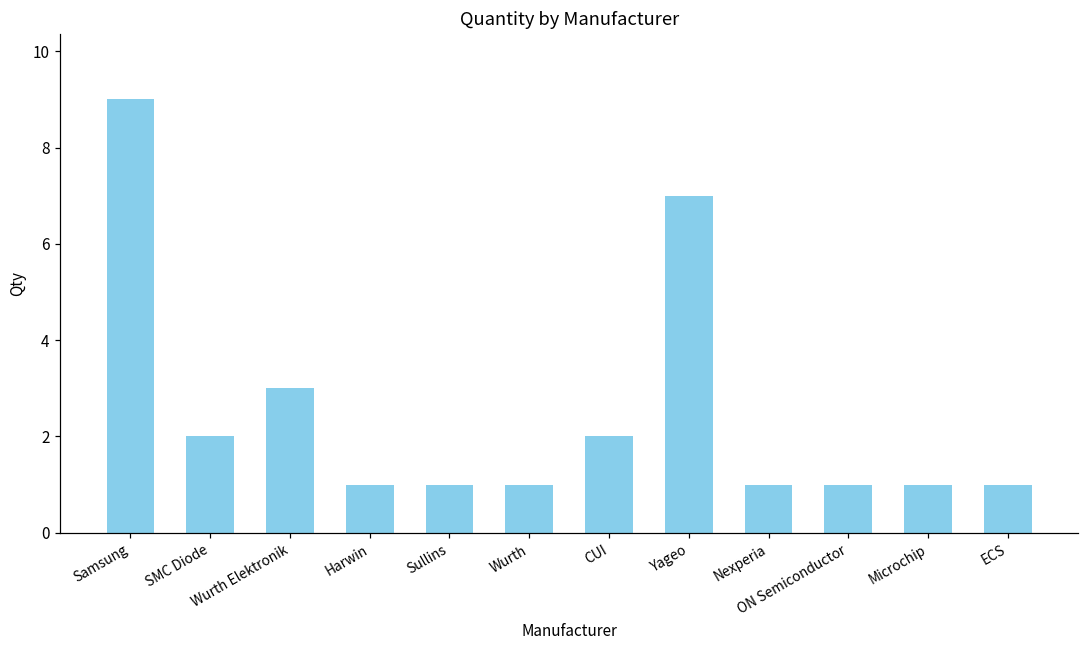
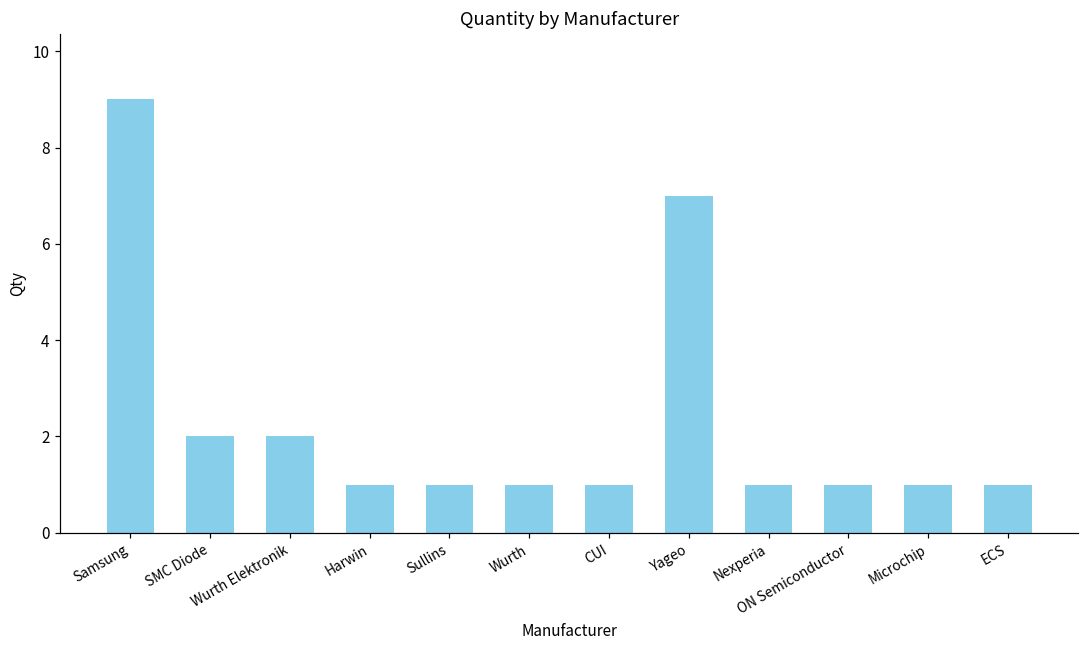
  {
    "Samsung": 9,
    "SMC Diode": 2,
-   "Wurth Elektronik": 3,
+   "Wurth Elektronik": 2,
    "Harwin": 1,
    "Sullins": 1,
    "Wurth": 1,
-   "CUI": 2,
+   "CUI": 1,
    "Yageo": 7,
    "Nexperia": 1,
    "ON Semiconductor": 1,
    "Microchip": 1,
    "ECS": 1
  }
